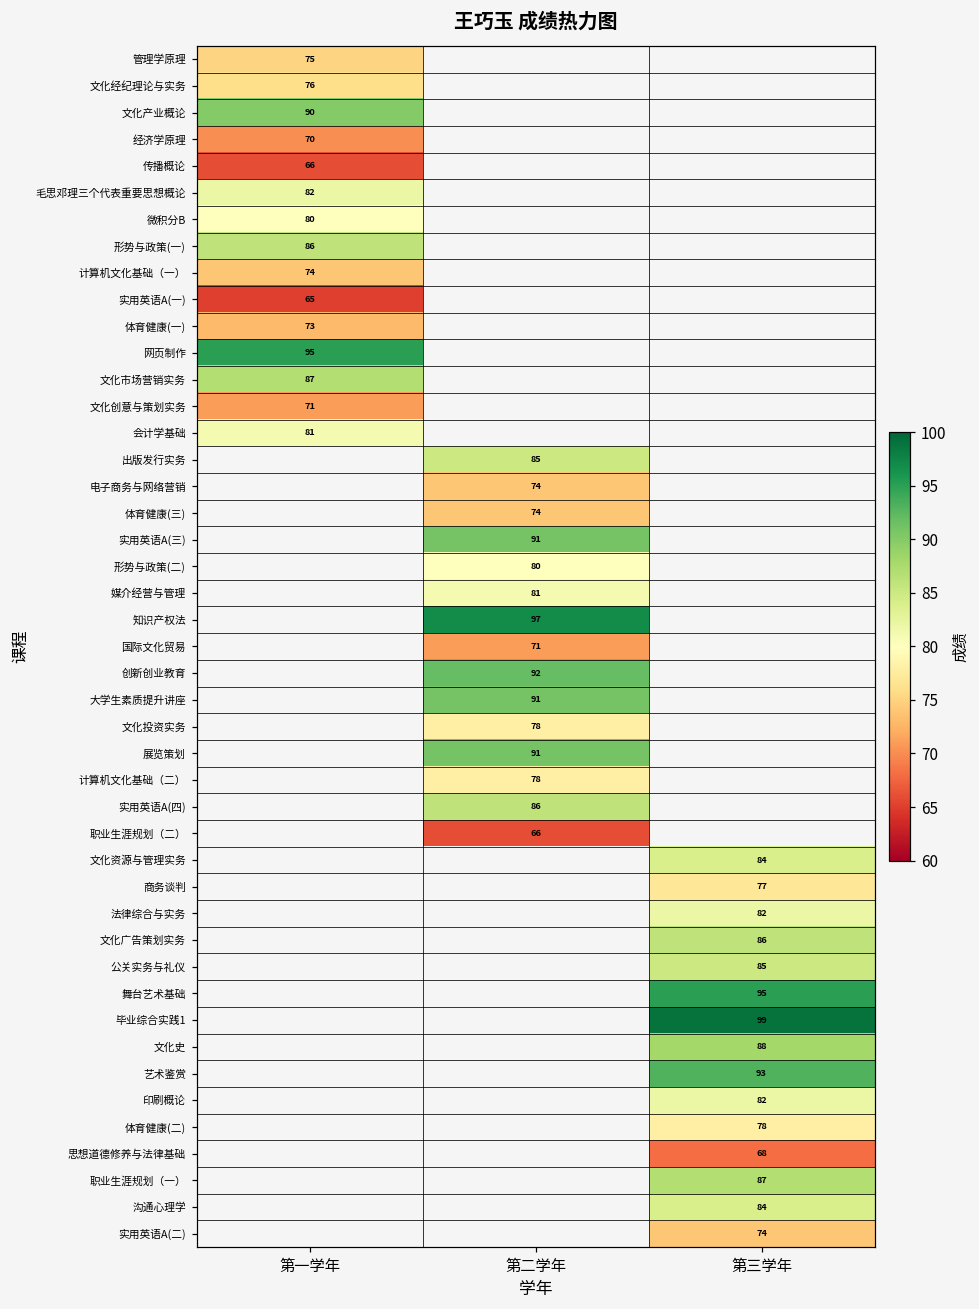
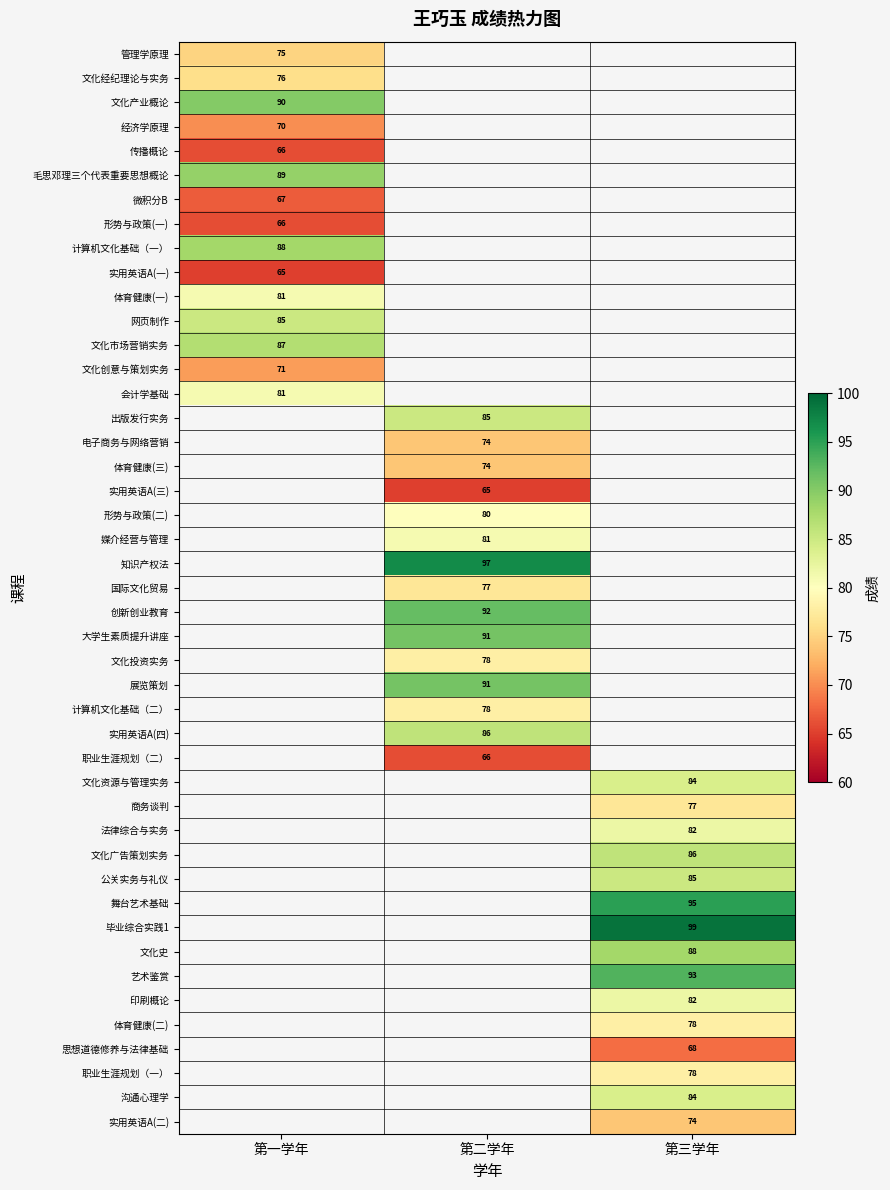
  {
    "管理学原理": {
      "第一学年": 75
    },
    "文化经纪理论与实务": {
      "第一学年": 76
    },
    "文化产业概论": {
      "第一学年": 90
    },
    "经济学原理": {
      "第一学年": 70
    },
    "传播概论": {
      "第一学年": 66
    },
    "毛思邓理三个代表重要思想概论": {
-     "第一学年": 82
+     "第一学年": 89
    },
    "微积分B": {
-     "第一学年": 80
+     "第一学年": 67
    },
    "形势与政策(一)": {
-     "第一学年": 86
+     "第一学年": 66
    },
    "计算机文化基础（一）": {
-     "第一学年": 74
+     "第一学年": 88
    },
    "实用英语A(一)": {
      "第一学年": 65
    },
    "体育健康(一)": {
-     "第一学年": 73
+     "第一学年": 81
    },
    "网页制作": {
-     "第一学年": 95
+     "第一学年": 85
    },
    "文化市场营销实务": {
      "第一学年": 87
    },
    "文化创意与策划实务": {
      "第一学年": 71
    },
    "会计学基础": {
      "第一学年": 81
    },
    "出版发行实务": {
      "第二学年": 85
    },
    "电子商务与网络营销": {
      "第二学年": 74
    },
    "体育健康(三)": {
      "第二学年": 74
    },
    "实用英语A(三)": {
-     "第二学年": 91
+     "第二学年": 65
    },
    "形势与政策(二)": {
      "第二学年": 80
    },
    "媒介经营与管理": {
      "第二学年": 81
    },
    "知识产权法": {
      "第二学年": 97
    },
    "国际文化贸易": {
-     "第二学年": 71
+     "第二学年": 77
    },
    "创新创业教育": {
      "第二学年": 92
    },
    "大学生素质提升讲座": {
      "第二学年": 91
    },
    "文化投资实务": {
      "第二学年": 78
    },
    "展览策划": {
      "第二学年": 91
    },
    "计算机文化基础（二）": {
      "第二学年": 78
    },
    "实用英语A(四)": {
      "第二学年": 86
    },
    "职业生涯规划（二）": {
      "第二学年": 66
    },
    "文化资源与管理实务": {
      "第三学年": 84
    },
    "商务谈判": {
      "第三学年": 77
    },
    "法律综合与实务": {
      "第三学年": 82
    },
    "文化广告策划实务": {
      "第三学年": 86
    },
    "公关实务与礼仪": {
      "第三学年": 85
    },
    "舞台艺术基础": {
      "第三学年": 95
    },
    "毕业综合实践1": {
      "第三学年": 99
    },
    "文化史": {
      "第三学年": 88
    },
    "艺术鉴赏": {
      "第三学年": 93
    },
    "印刷概论": {
      "第三学年": 82
    },
    "体育健康(二)": {
      "第三学年": 78
    },
    "思想道德修养与法律基础": {
      "第三学年": 68
    },
    "职业生涯规划（一）": {
-     "第三学年": 87
+     "第三学年": 78
    },
    "沟通心理学": {
      "第三学年": 84
    },
    "实用英语A(二)": {
      "第三学年": 74
    }
  }
